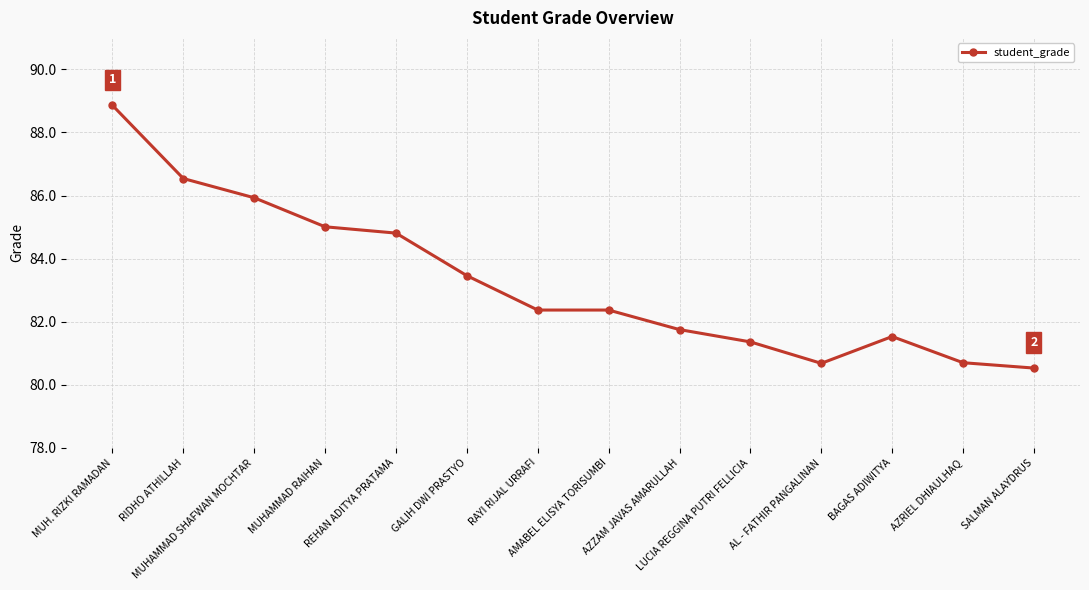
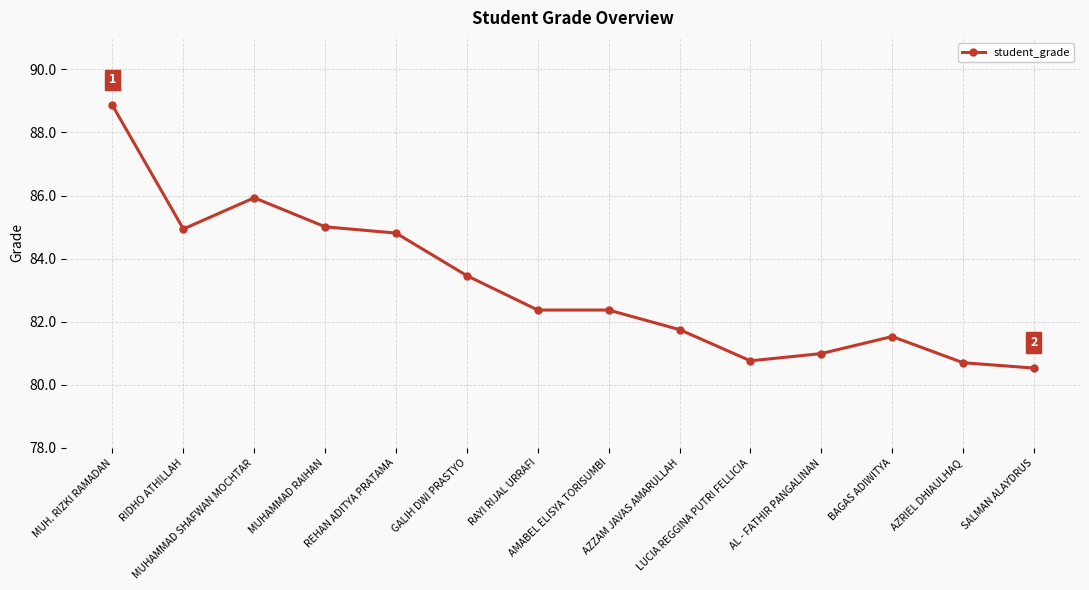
  {
-   "RIDHO ATHILLAH": 86.5,
+   "RIDHO ATHILLAH": 84.9,
    "MUHAMMAD SHAFWAN MOCHTAR": 85.9,
    "MUHAMMAD RAIHAN": 85.0,
    "REHAN ADITYA PRATAMA": 84.8,
    "GALIH DWI PRASTYO": 83.5,
    "RAYI RIJAL URRAFI": 82.4,
    "AMABEL ELISYA TORISUMBI": 82.4,
    "AZZAM JAVAS AMARULLAH": 81.8,
-   "LUCIA REGGINA PUTRI FELLICIA": 81.4,
-   "AL - FATHIR PANGALINAN": 80.7,
+   "LUCIA REGGINA PUTRI FELLICIA": 80.8,
+   "AL - FATHIR PANGALINAN": 81.0,
    "BAGAS ADIWITYA": 81.5,
    "AZRIEL DHIAULHAQ": 80.7
  }
